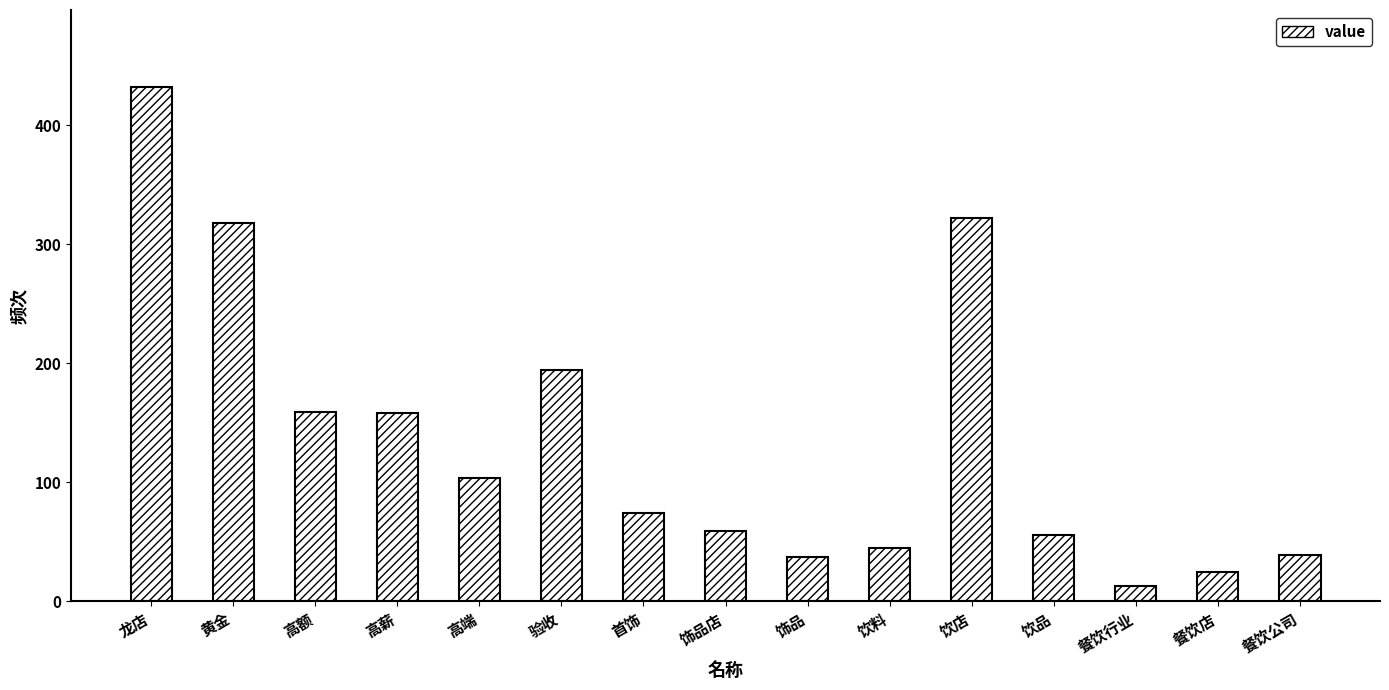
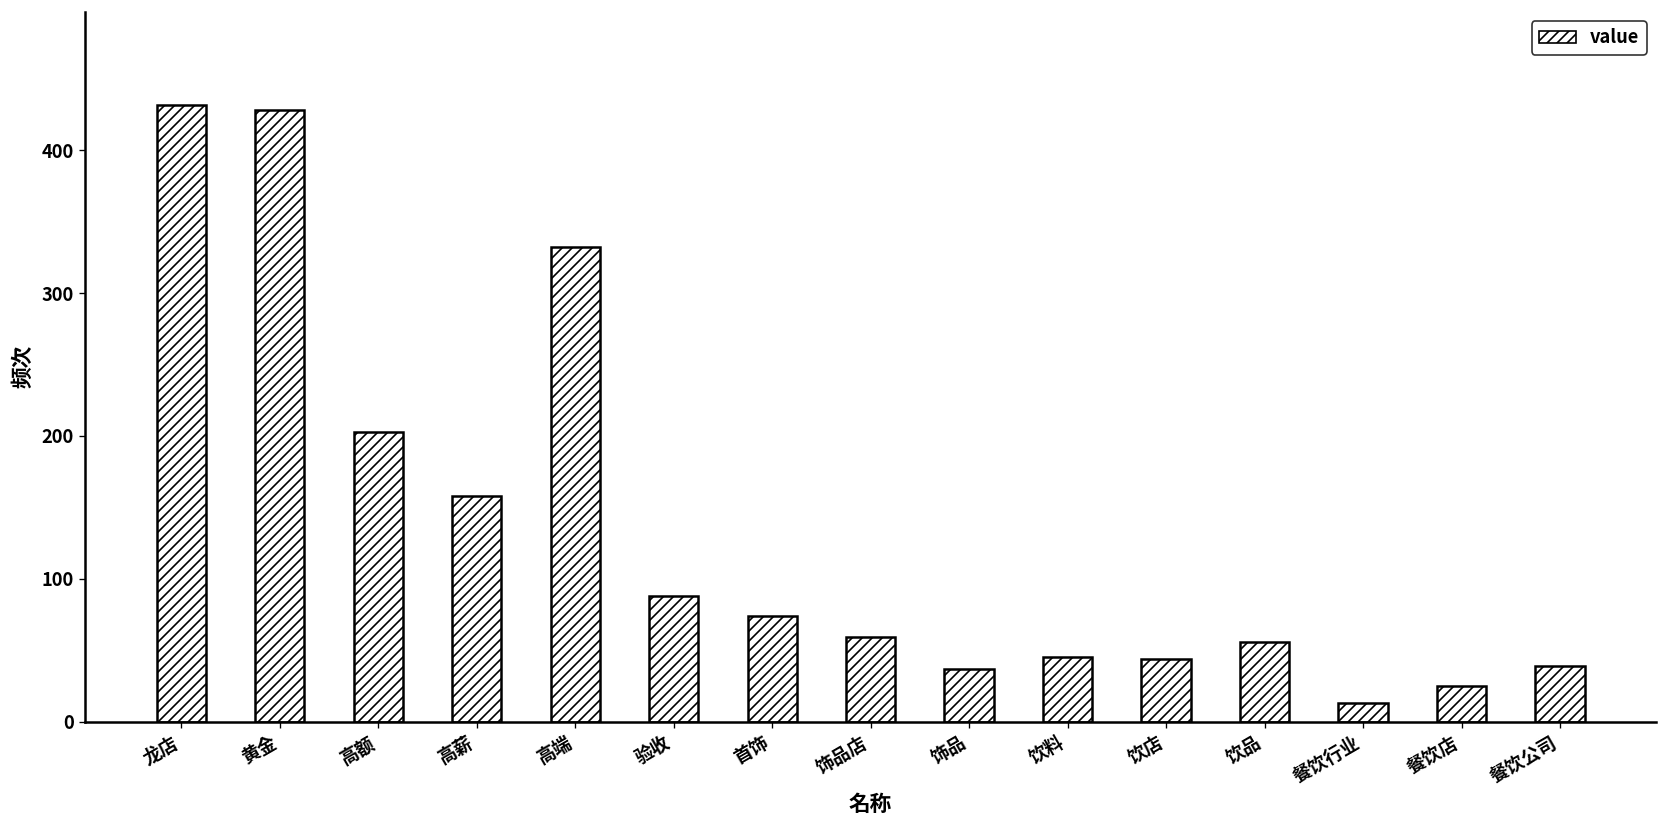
  {
    "龙店": 432,
-   "黄金": 318,
-   "高额": 159,
+   "黄金": 428,
+   "高额": 203,
    "高薪": 158,
-   "高端": 104,
-   "验收": 194,
+   "高端": 332,
+   "验收": 88,
    "首饰": 74,
    "饰品店": 59,
    "饰品": 37,
    "饮料": 45,
-   "饮店": 322,
+   "饮店": 44,
    "饮品": 56,
    "餐饮行业": 13,
    "餐饮店": 25,
    "餐饮公司": 39
  }
